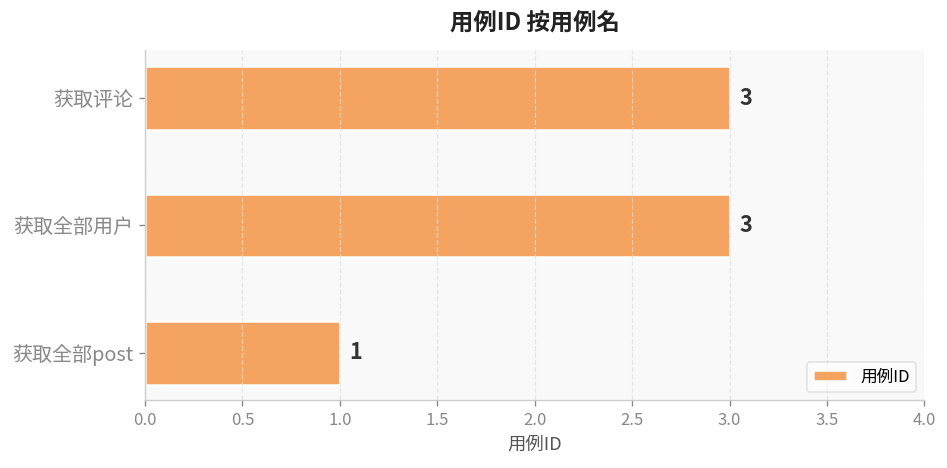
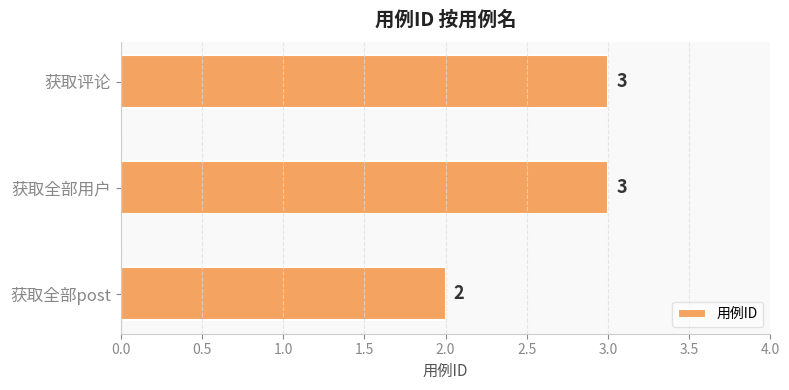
  {
    "获取评论": 3,
    "获取全部用户": 3,
-   "获取全部post": 1
+   "获取全部post": 2
  }
